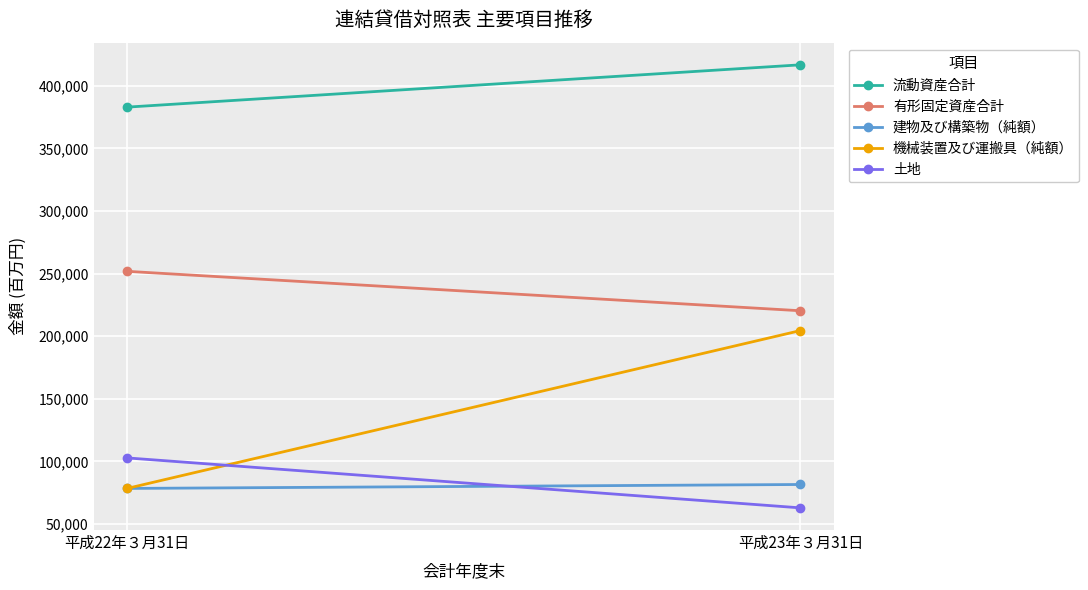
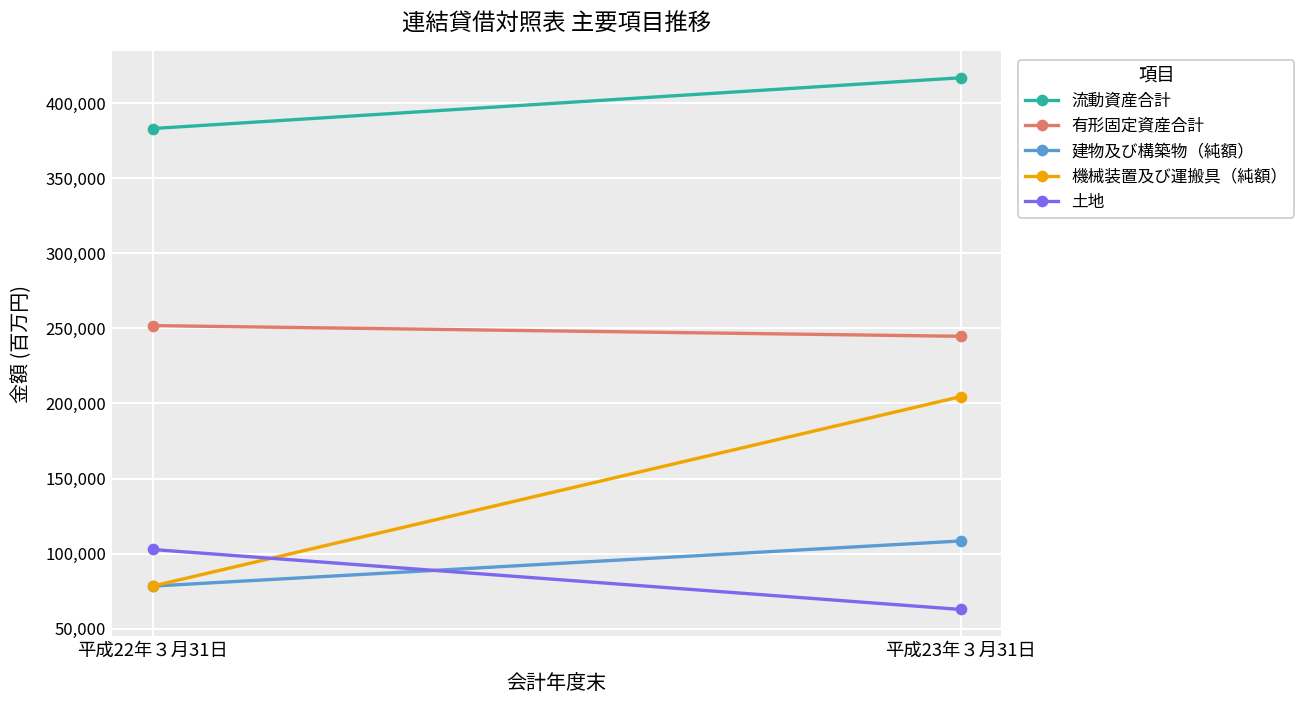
  {
    "流動資産合計": {
      "平成22年３月31日": "383,000",
      "平成23年３月31日": "417,000"
    },
    "有形固定資産合計": {
      "平成22年３月31日": "252,000",
-     "平成23年３月31日": "220,000"
+     "平成23年３月31日": "245,000"
    },
    "建物及び構築物（純額）": {
-     "平成23年３月31日": "82,000"
+     "平成23年３月31日": "108,000"
    },
    "機械装置及び運搬具（純額）": {
      "平成23年３月31日": "205,000"
    },
    "土地": {
      "平成22年３月31日": "103,000",
      "平成23年３月31日": "63,000"
    }
  }
